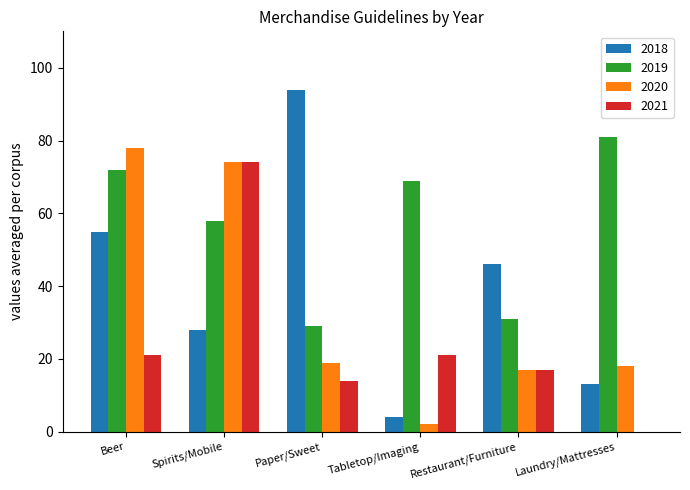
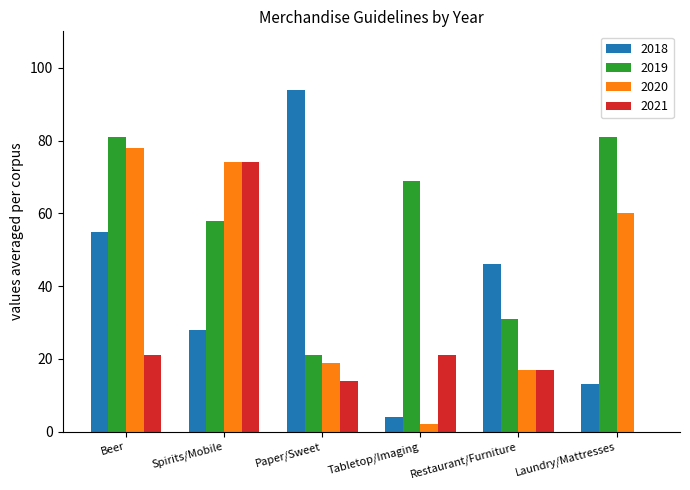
  {
    "2018": {
      "Beer": 55,
      "Spirits/Mobile": 28,
      "Paper/Sweet": 94,
      "Tabletop/Imaging": 4,
      "Restaurant/Furniture": 46,
      "Laundry/Mattresses": 13
    },
    "2019": {
-     "Beer": 72,
+     "Beer": 81,
      "Spirits/Mobile": 58,
-     "Paper/Sweet": 29,
+     "Paper/Sweet": 21,
      "Tabletop/Imaging": 69,
      "Restaurant/Furniture": 31,
      "Laundry/Mattresses": 81
    },
    "2020": {
      "Beer": 78,
      "Spirits/Mobile": 74,
      "Paper/Sweet": 19,
      "Tabletop/Imaging": 2,
      "Restaurant/Furniture": 17,
-     "Laundry/Mattresses": 18
+     "Laundry/Mattresses": 60
    },
    "2021": {
      "Beer": 21,
      "Spirits/Mobile": 74,
      "Paper/Sweet": 14,
      "Tabletop/Imaging": 21,
      "Restaurant/Furniture": 17,
      "Laundry/Mattresses": 0
    }
  }
